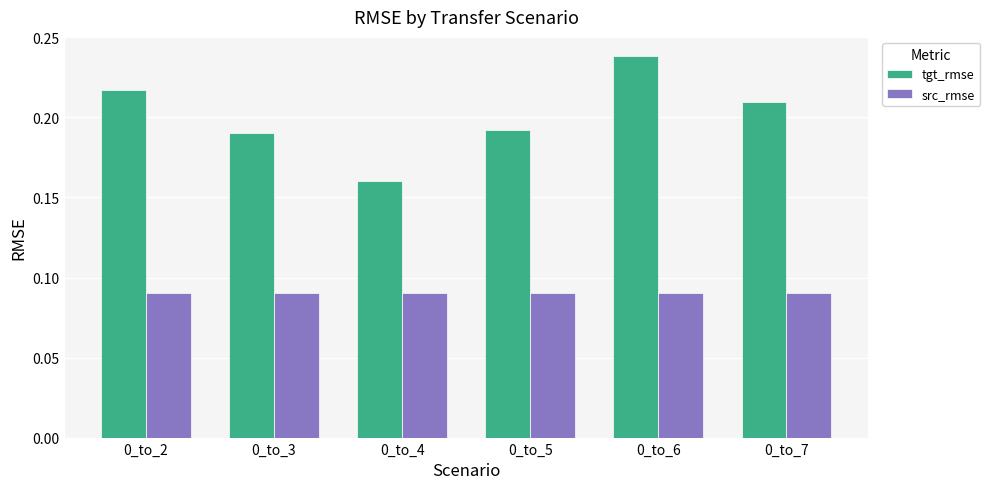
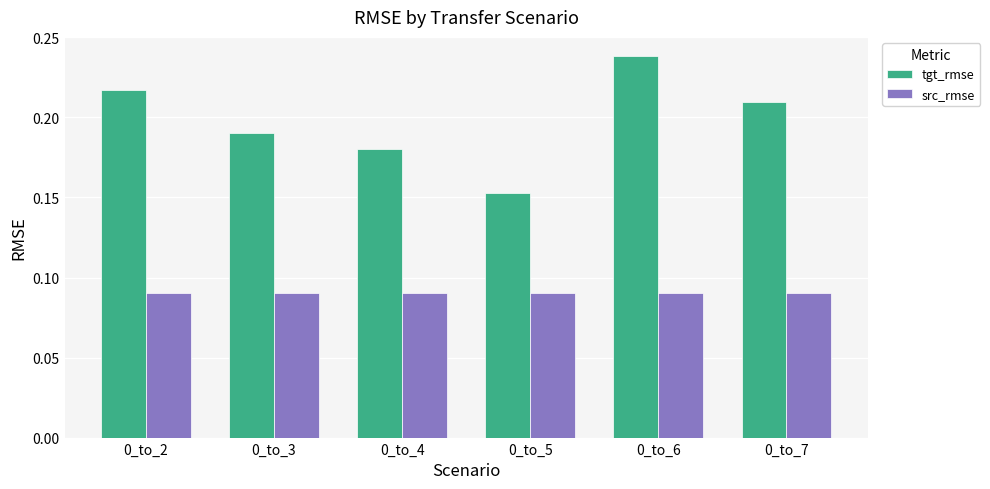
  {
    "tgt_rmse": {
      "0_to_2": 0.217,
      "0_to_3": 0.190,
-     "0_to_4": 0.16,
-     "0_to_5": 0.192,
+     "0_to_4": 0.18,
+     "0_to_5": 0.153,
      "0_to_6": 0.238,
      "0_to_7": 0.210
    },
    "src_rmse": {
      "0_to_2": 0.090,
      "0_to_3": 0.090,
      "0_to_4": 0.090,
      "0_to_5": 0.090,
      "0_to_6": 0.090,
      "0_to_7": 0.090
    }
  }
